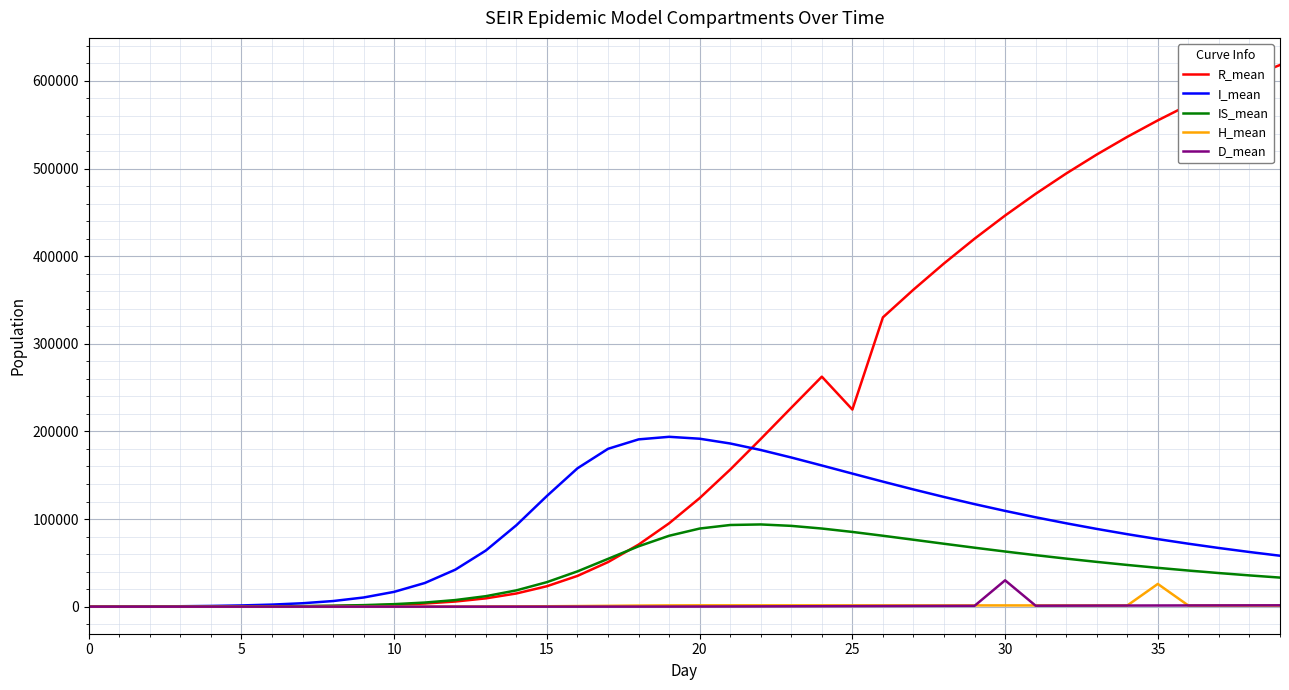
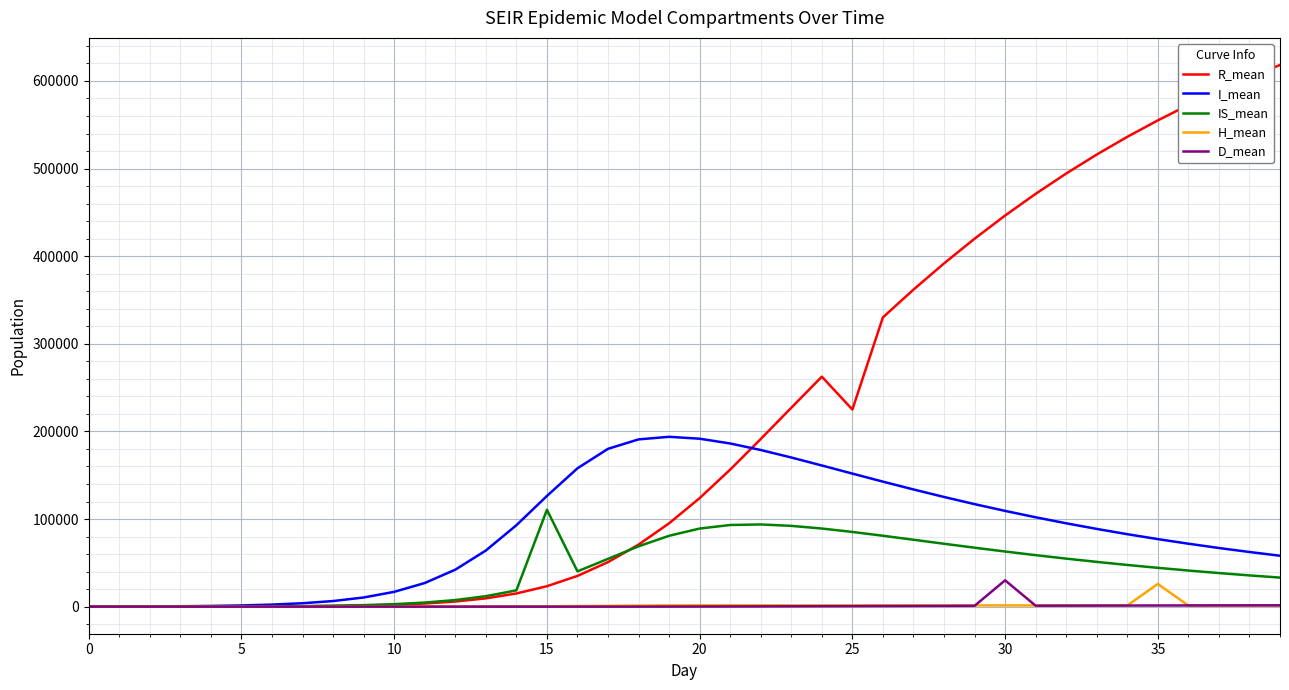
  {
    "R_mean": {
      "15": 20000,
      "20": 120000,
      "25": 220000,
      "30": 450000,
      "35": 560000
    },
    "I_mean": {
      "10": 20000,
      "15": 130000,
      "20": 190000,
      "25": 150000,
      "30": 110000,
      "35": 80000
    },
    "IS_mean": {
-     "15": 30000,
+     "15": 110000,
      "20": 90000,
      "25": 90000,
      "30": 60000,
      "35": 40000
    },
    "H_mean": {
      "30": 0,
      "35": 30000
    },
    "D_mean": {
      "30": 30000,
      "35": 0
    }
  }
